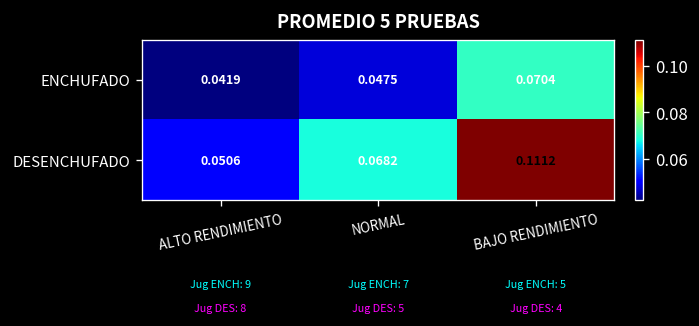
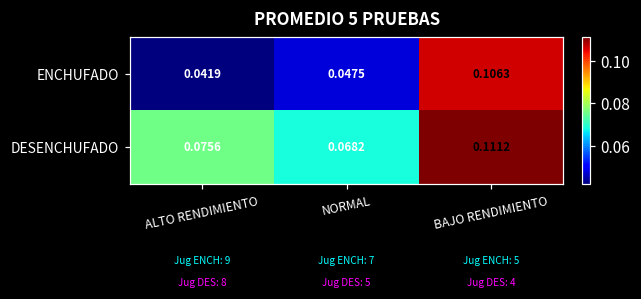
  {
    "ENCHUFADO": {
      "ALTO RENDIMIENTO": 0.0419,
      "NORMAL": 0.0475,
-     "BAJO RENDIMIENTO": 0.0704
+     "BAJO RENDIMIENTO": 0.1063
    },
    "DESENCHUFADO": {
-     "ALTO RENDIMIENTO": 0.0506,
+     "ALTO RENDIMIENTO": 0.0756,
      "NORMAL": 0.0682,
      "BAJO RENDIMIENTO": 0.1112
    }
  }
